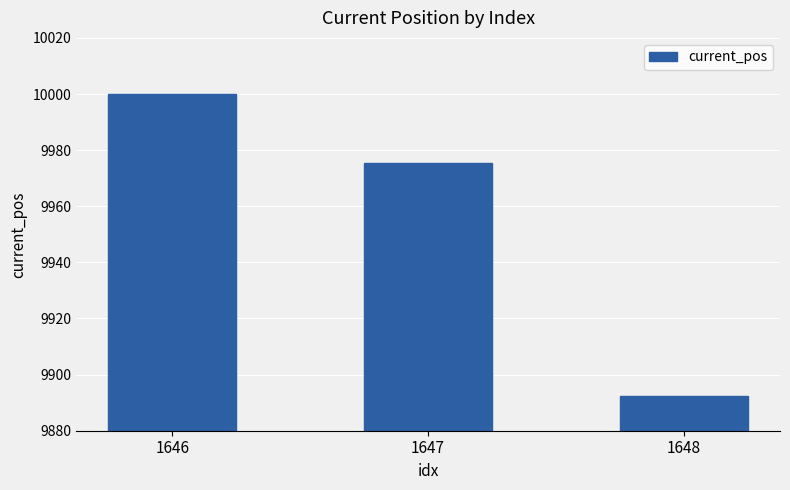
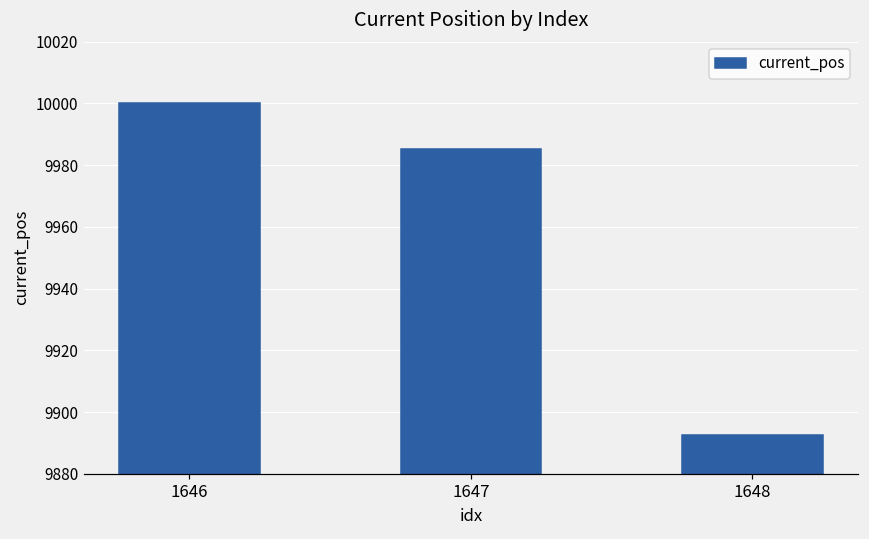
  {
    "1646": 10000,
-   "1647": 9976,
+   "1647": 9985,
    "1648": 9892
  }
